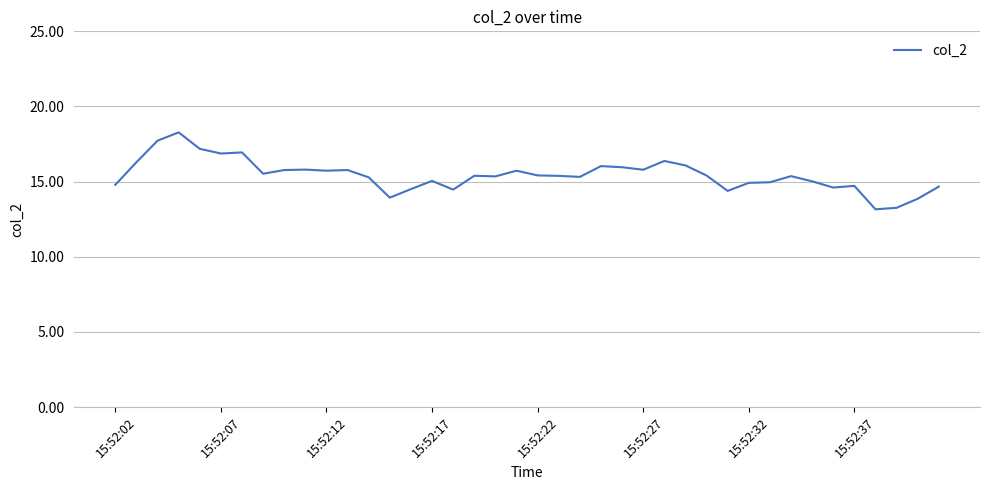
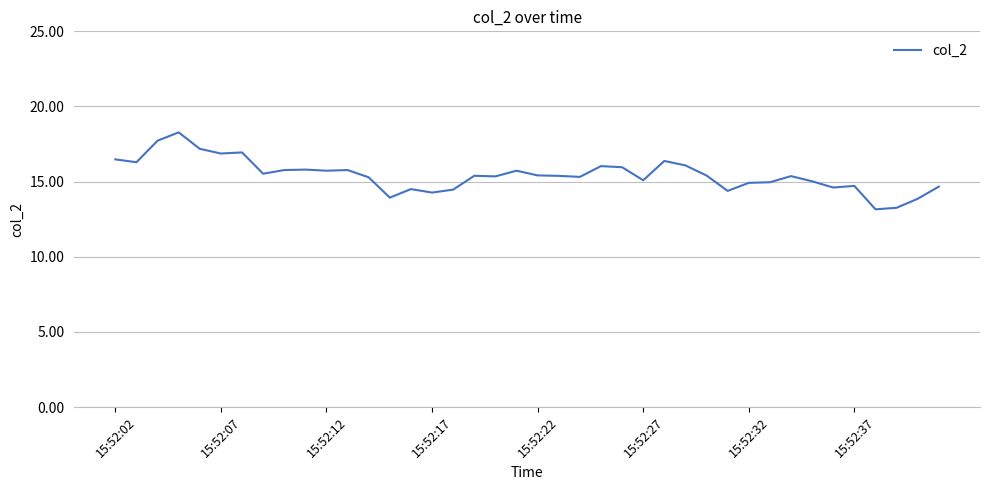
  {
-   "15:52:02": 14.8,
+   "15:52:02": 16.5,
    "15:52:07": 16.9,
    "15:52:12": 15.7,
-   "15:52:17": 15.0,
+   "15:52:17": 14.3,
    "15:52:22": 15.4,
-   "15:52:27": 15.8,
+   "15:52:27": 15.1,
    "15:52:32": 14.9,
    "15:52:37": 14.7
  }
